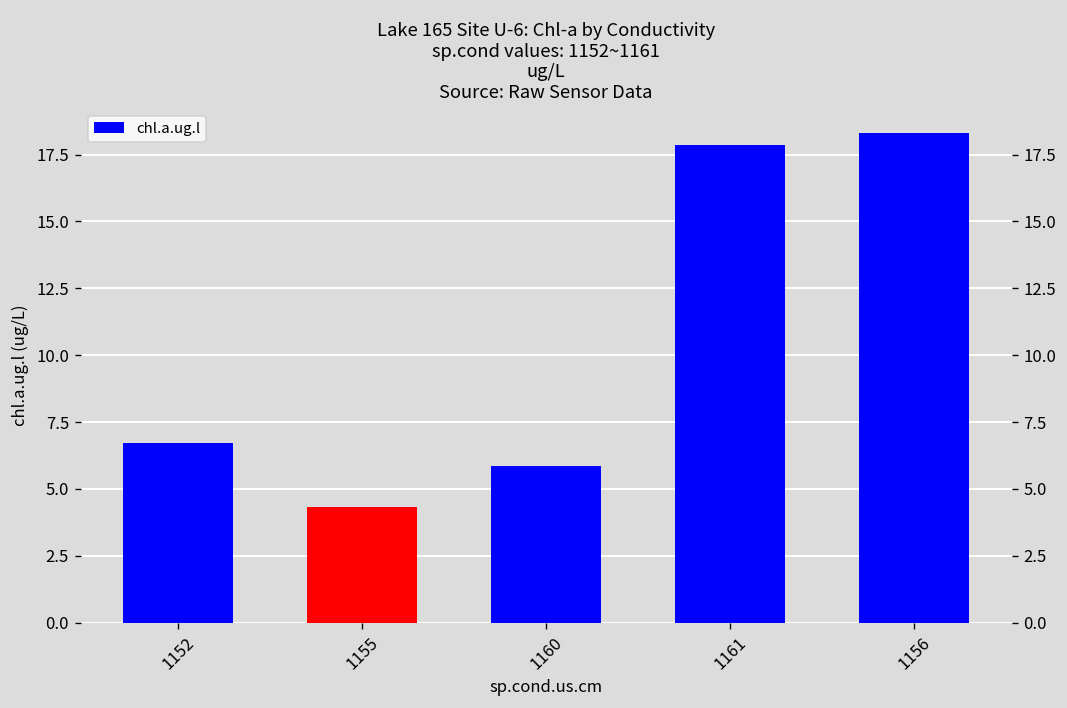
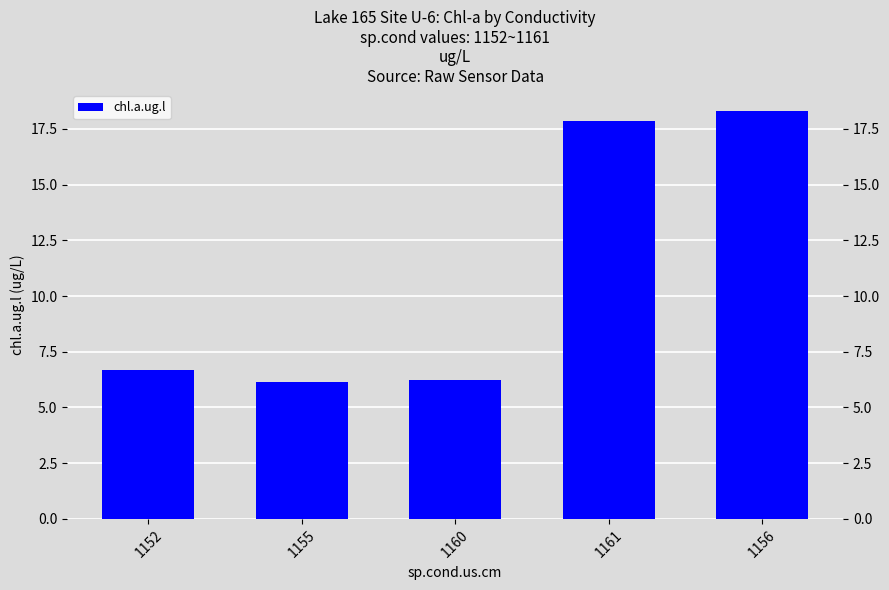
  {
    "1152": 6.7,
-   "1155": 4.3,
-   "1160": 5.9,
+   "1155": 6.1,
+   "1160": 6.2,
    "1161": 17.9,
    "1156": 18.3
  }
